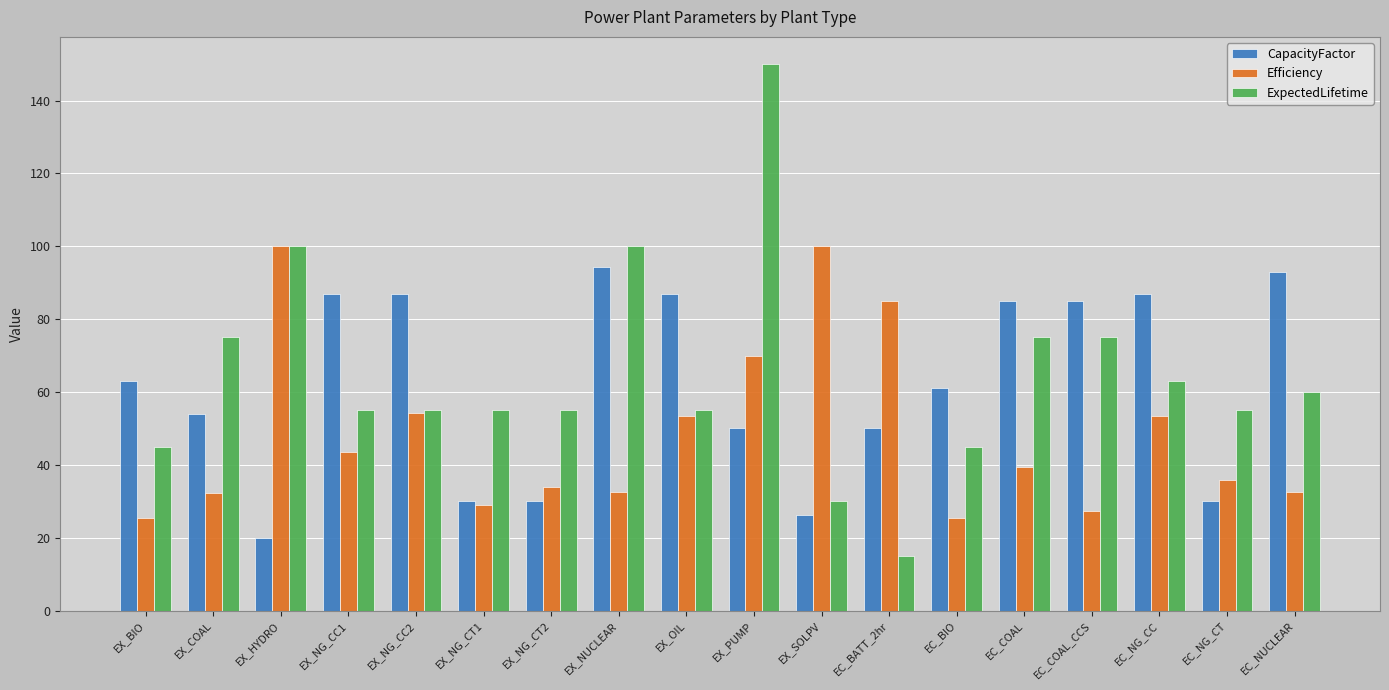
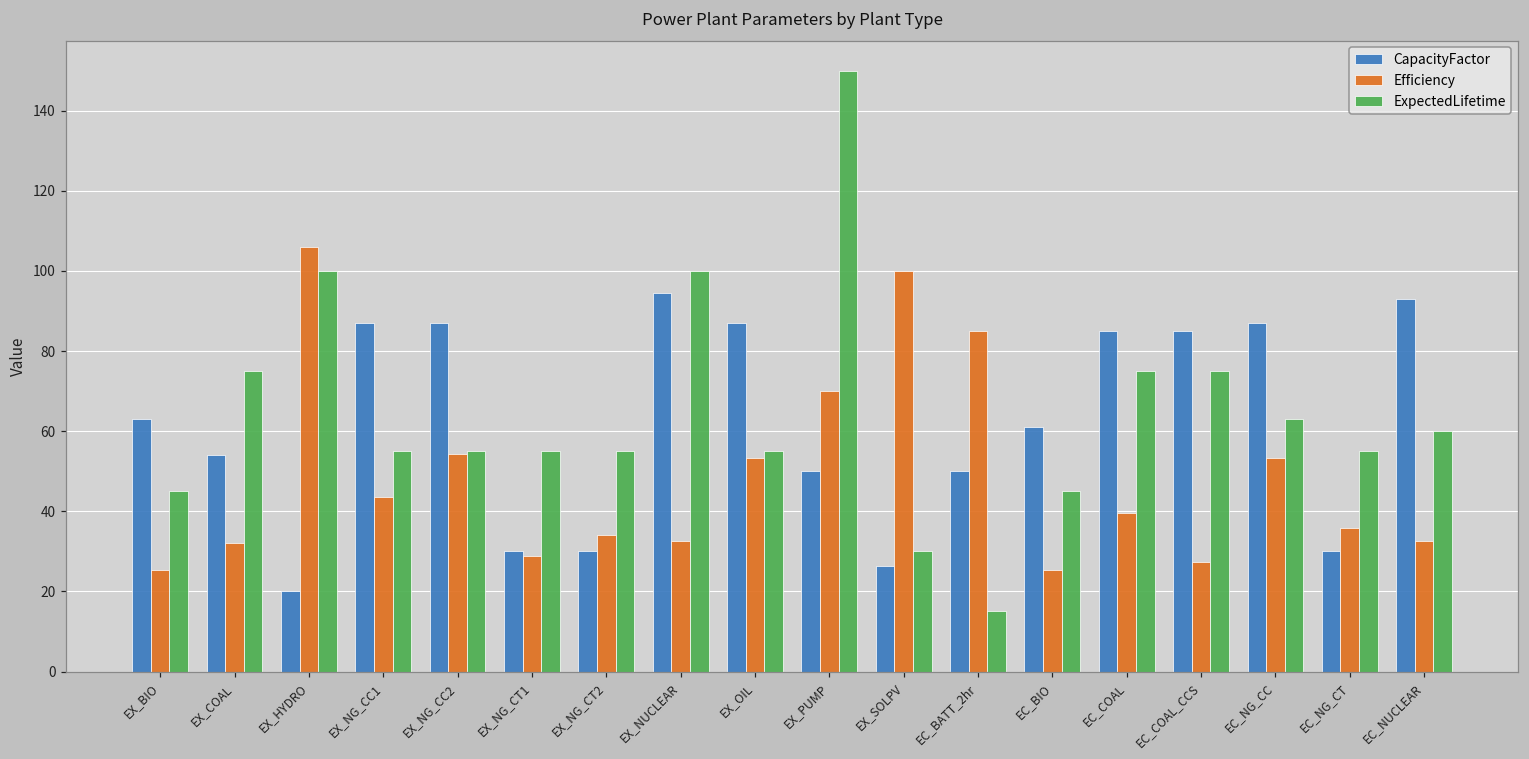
  {
    "CapacityFactor": {
      "EX_BIO": 63,
      "EX_COAL": 54,
      "EX_HYDRO": 20,
      "EX_NG_CC1": 87,
      "EX_NG_CC2": 87,
      "EX_NG_CT1": 30,
      "EX_NG_CT2": 30,
      "EX_NUCLEAR": 94,
      "EX_OIL": 87,
      "EX_PUMP": 50,
      "EX_SOLPV": 26,
      "EC_BATT_2hr": 50,
      "EC_BIO": 61,
      "EC_COAL": 85,
      "EC_COAL_CCS": 85,
      "EC_NG_CC": 87,
      "EC_NG_CT": 30,
      "EC_NUCLEAR": 93
    },
    "Efficiency": {
      "EX_BIO": 25,
      "EX_COAL": 32,
-     "EX_HYDRO": 100,
+     "EX_HYDRO": 106,
      "EX_NG_CC1": 44,
      "EX_NG_CC2": 54,
      "EX_NG_CT1": 29,
      "EX_NG_CT2": 34,
      "EX_NUCLEAR": 33,
      "EX_OIL": 53,
      "EX_PUMP": 70,
      "EX_SOLPV": 100,
      "EC_BATT_2hr": 85,
      "EC_BIO": 25,
      "EC_COAL": 40,
      "EC_COAL_CCS": 27,
      "EC_NG_CC": 53,
      "EC_NG_CT": 36,
      "EC_NUCLEAR": 33
    },
    "ExpectedLifetime": {
      "EX_BIO": 45,
      "EX_COAL": 75,
      "EX_HYDRO": 100,
      "EX_NG_CC1": 55,
      "EX_NG_CC2": 55,
      "EX_NG_CT1": 55,
      "EX_NG_CT2": 55,
      "EX_NUCLEAR": 100,
      "EX_OIL": 55,
      "EX_PUMP": 150,
      "EX_SOLPV": 30,
      "EC_BATT_2hr": 15,
      "EC_BIO": 45,
      "EC_COAL": 75,
      "EC_COAL_CCS": 75,
      "EC_NG_CC": 63,
      "EC_NG_CT": 55,
      "EC_NUCLEAR": 60
    }
  }
